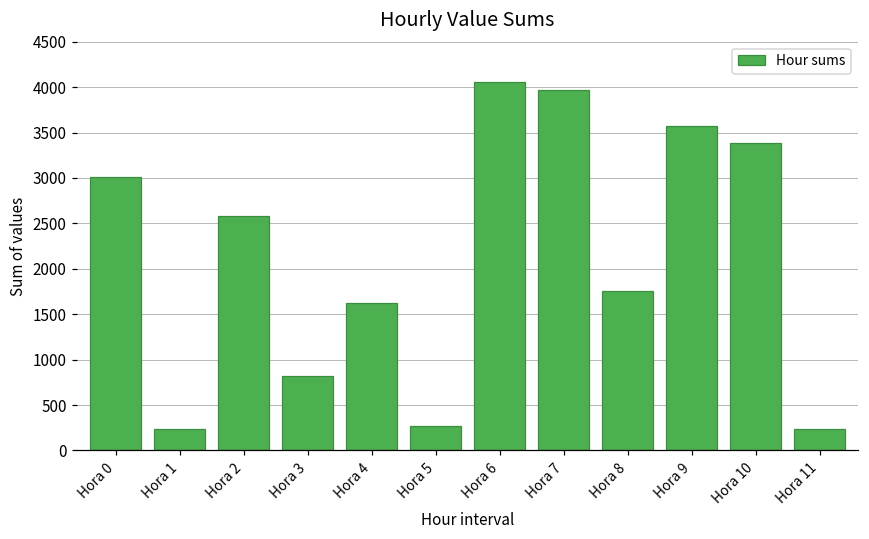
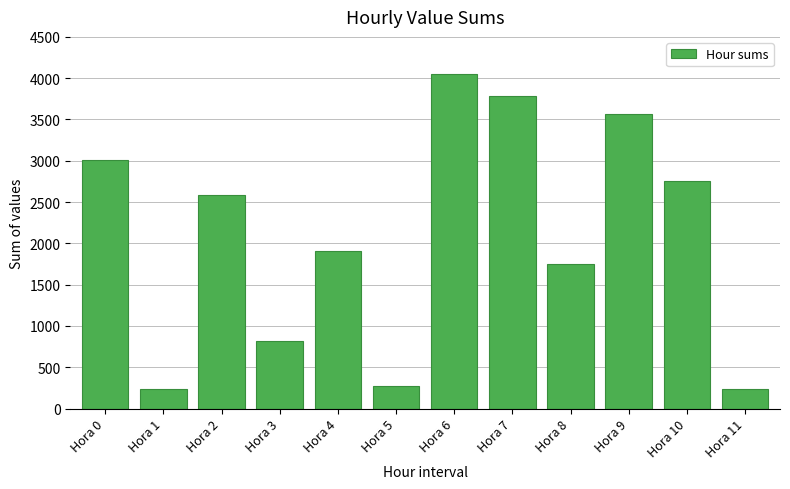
  {
    "Hora 0": 3000,
    "Hora 1": 200,
    "Hora 2": 2600,
    "Hora 3": 800,
-   "Hora 4": 1600,
+   "Hora 4": 1900,
    "Hora 5": 300,
    "Hora 6": 4100,
-   "Hora 7": 4000,
+   "Hora 7": 3800,
    "Hora 8": 1800,
    "Hora 9": 3600,
-   "Hora 10": 3400,
+   "Hora 10": 2800,
    "Hora 11": 200
  }
